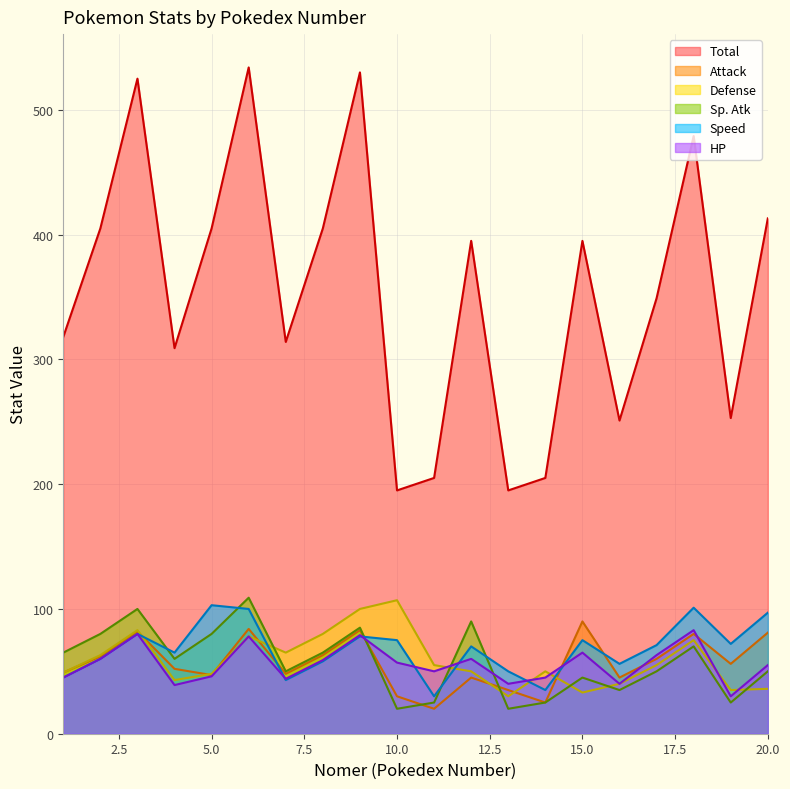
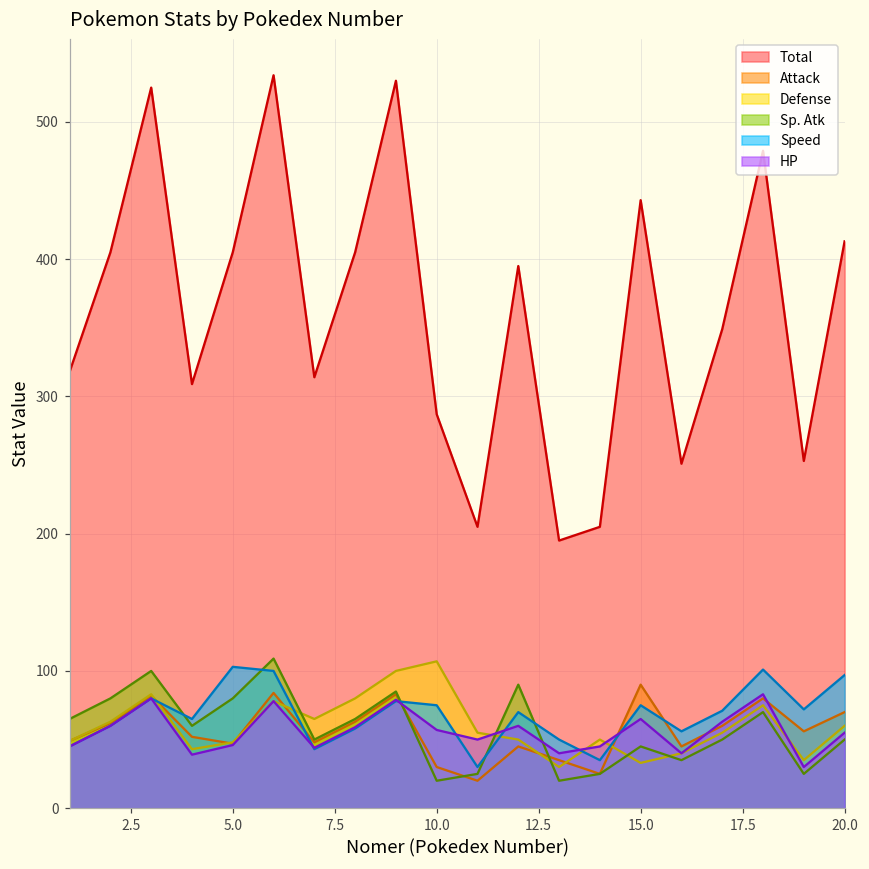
  {
    "Total": {
      "5.0": 405,
-     "10.0": 195,
-     "15.0": 395,
+     "10.0": 287,
+     "15.0": 443,
      "20.0": 413
    },
    "Attack": {
      "10.0": 30,
      "15.0": 90,
-     "20.0": 81
+     "20.0": 70
    },
    "Defense": {
      "10.0": 107,
      "15.0": 33,
-     "20.0": 36
+     "20.0": 60
    },
    "Sp. Atk": {
      "5.0": 80,
      "10.0": 20,
      "15.0": 45,
      "20.0": 50
    },
    "Speed": {
      "5.0": 103,
      "10.0": 75,
      "15.0": 75,
      "20.0": 97
    },
    "HP": {
      "10.0": 57,
      "15.0": 65,
      "20.0": 55
    }
  }
